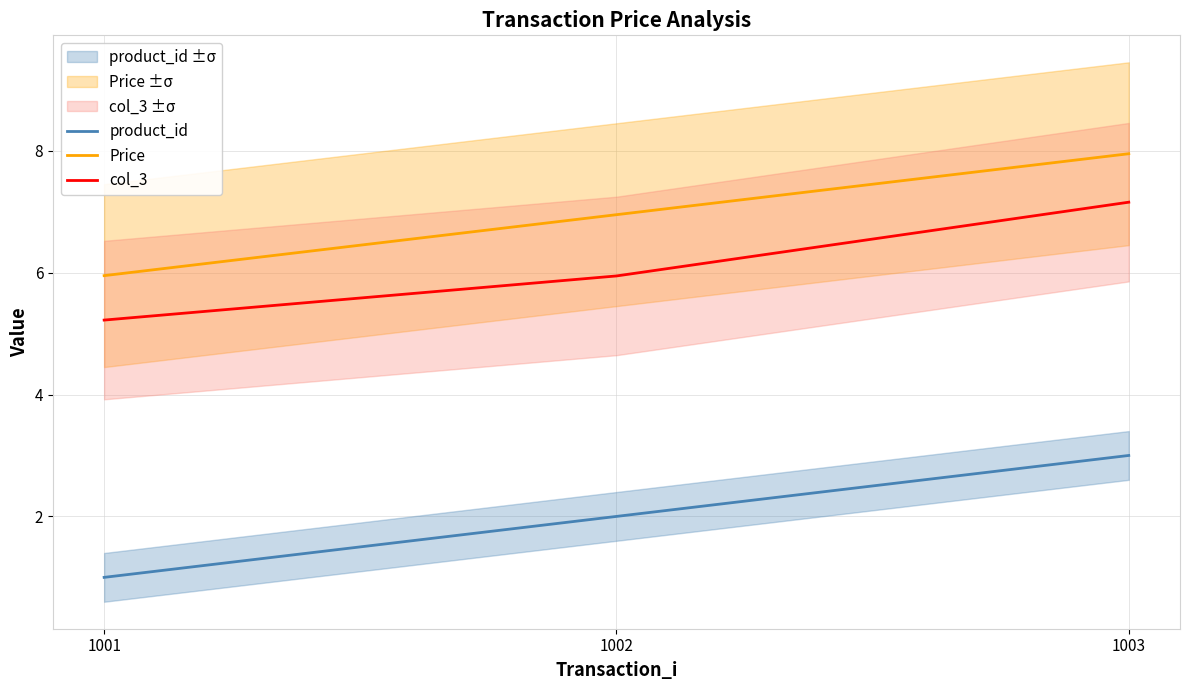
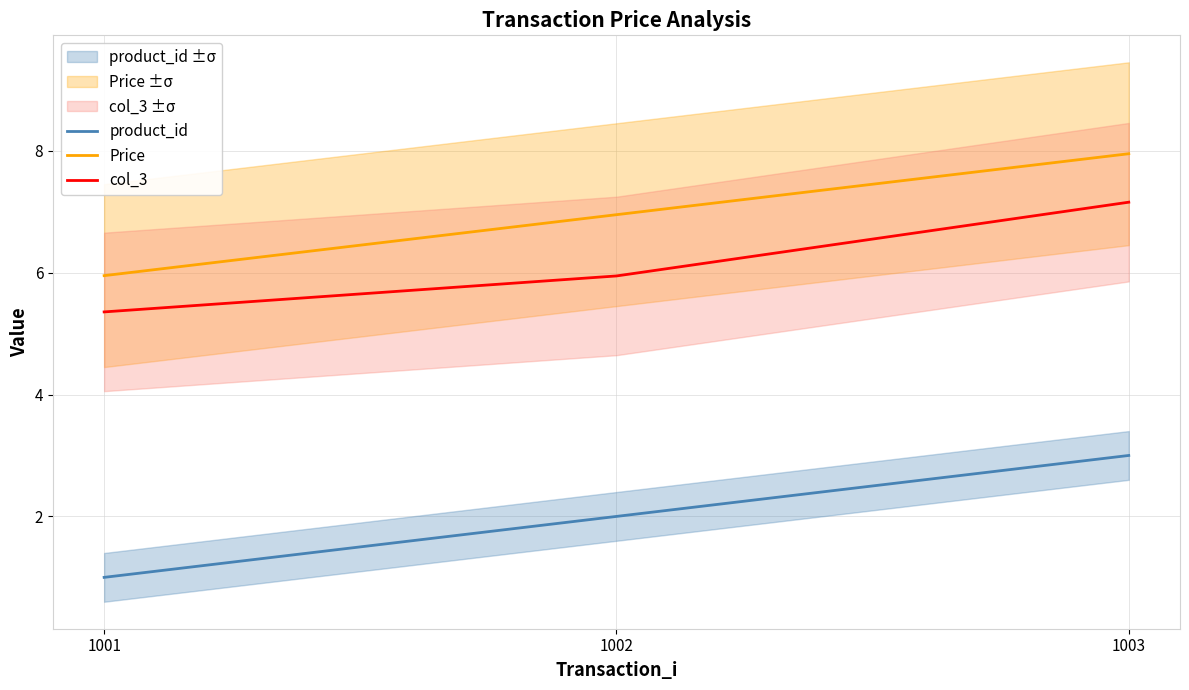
  {
    "col_3": {
-     "1001": 5.2,
+     "1001": 5.4,
      "1002": 5.9,
      "1003": 7.2
    }
  }
